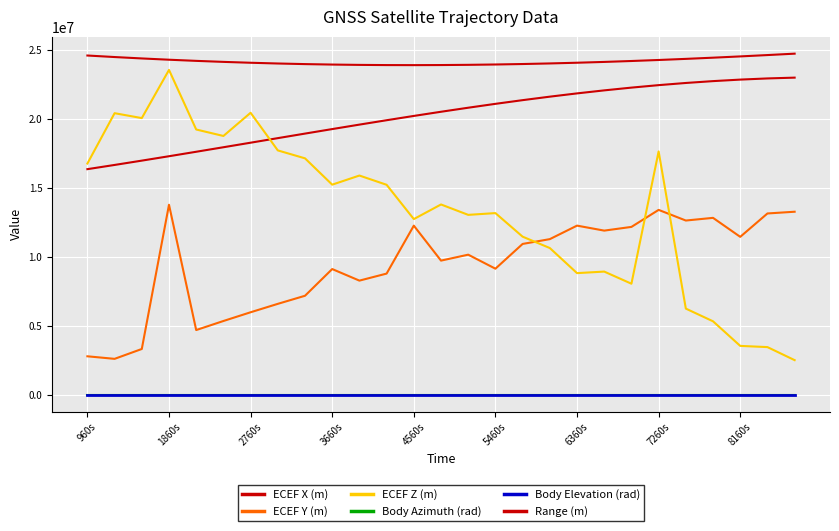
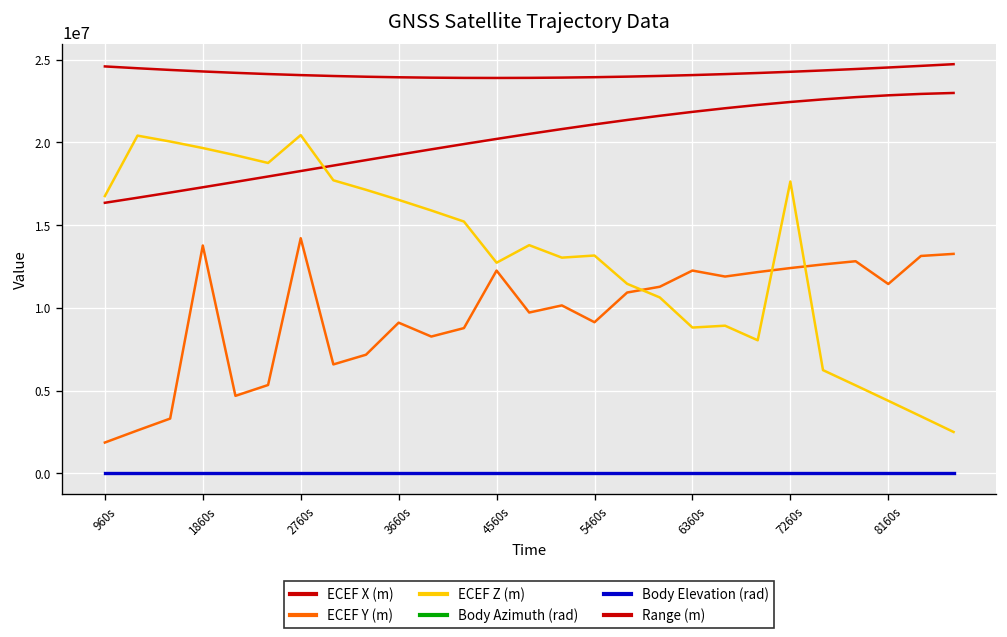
  {
    "ECEF Y (m)": {
-     "960s": 2800000,
+     "960s": 1900000,
      "1860s": 13800000,
-     "2760s": 6000000,
+     "2760s": 14200000,
      "3660s": 9100000,
      "4560s": 12200000,
      "5460s": 9100000,
      "6360s": 12300000,
-     "7260s": 13400000,
+     "7260s": 12400000,
      "8160s": 11400000
    },
    "ECEF Z (m)": {
      "960s": 16800000,
-     "1860s": 23500000,
+     "1860s": 19700000,
      "2760s": 20400000,
-     "3660s": 15200000,
+     "3660s": 16500000,
      "4560s": 12700000,
      "5460s": 13200000,
      "6360s": 8800000,
      "7260s": 17600000,
-     "8160s": 3500000
+     "8160s": 4400000
    },
    "Body Elevation (rad)": {
      "960s": 0,
      "1860s": 0,
      "2760s": 0,
      "3660s": 0,
      "4560s": 0,
      "5460s": 0,
      "6360s": 0,
      "7260s": 0,
      "8160s": 0
    }
  }
